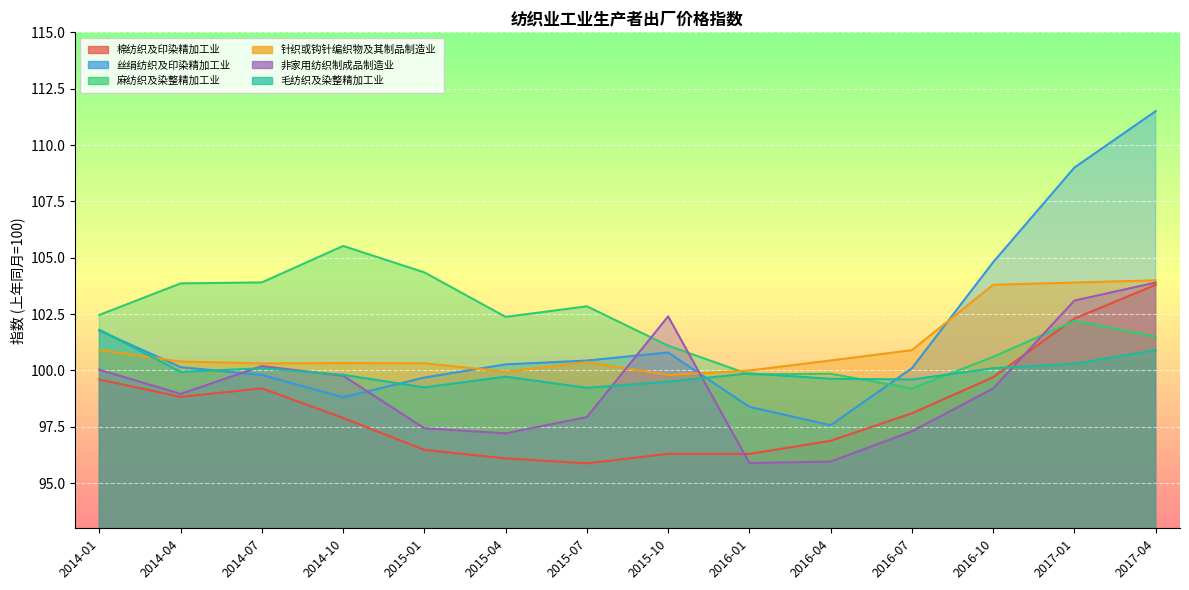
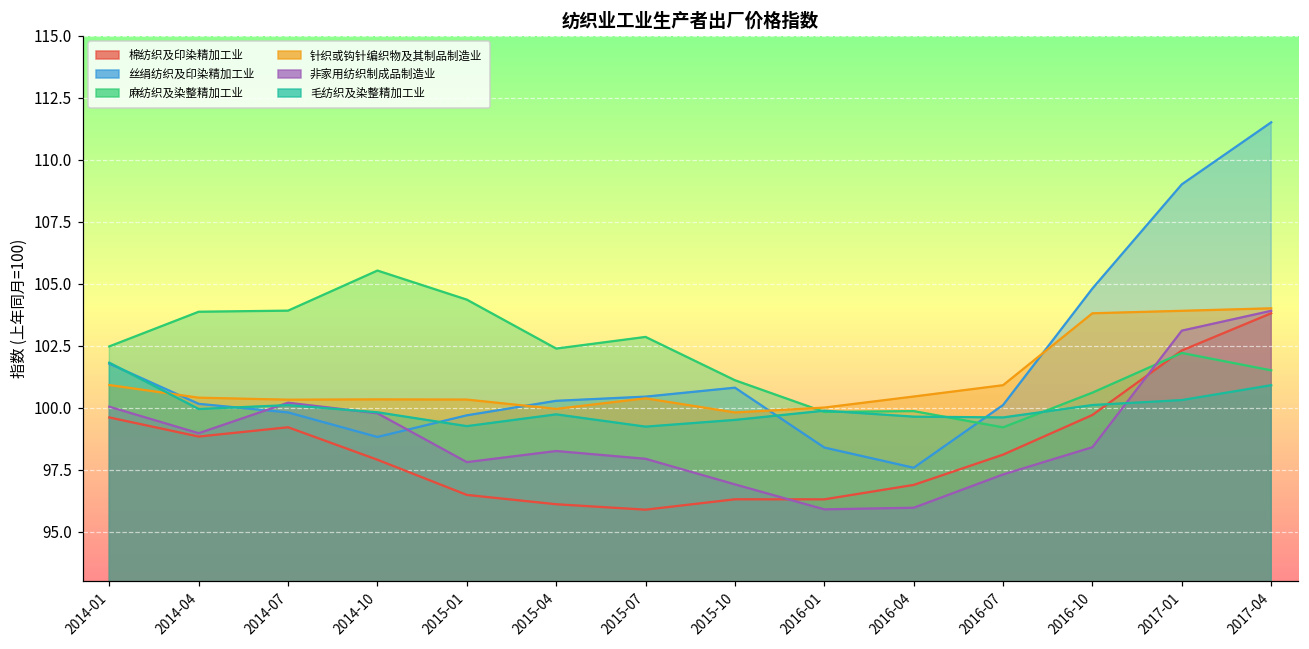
  {
    "非家用纺织制成品制造业": {
      "2014-01": 100.0,
      "2014-04": 99.0,
-     "2015-01": 97.4,
-     "2015-04": 97.2,
+     "2015-01": 97.8,
+     "2015-04": 98.2,
      "2015-07": 97.9,
-     "2015-10": 102.4,
+     "2015-10": 96.9,
      "2016-01": 95.9,
      "2016-04": 96.0,
      "2016-07": 97.3,
-     "2016-10": 99.2,
+     "2016-10": 98.4,
      "2017-01": 103.1
    }
  }
